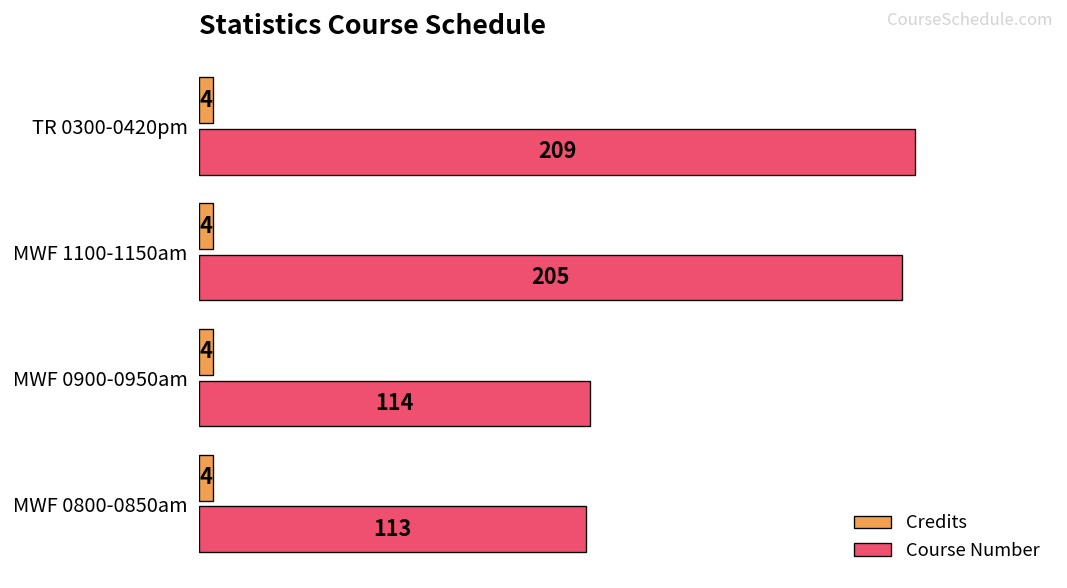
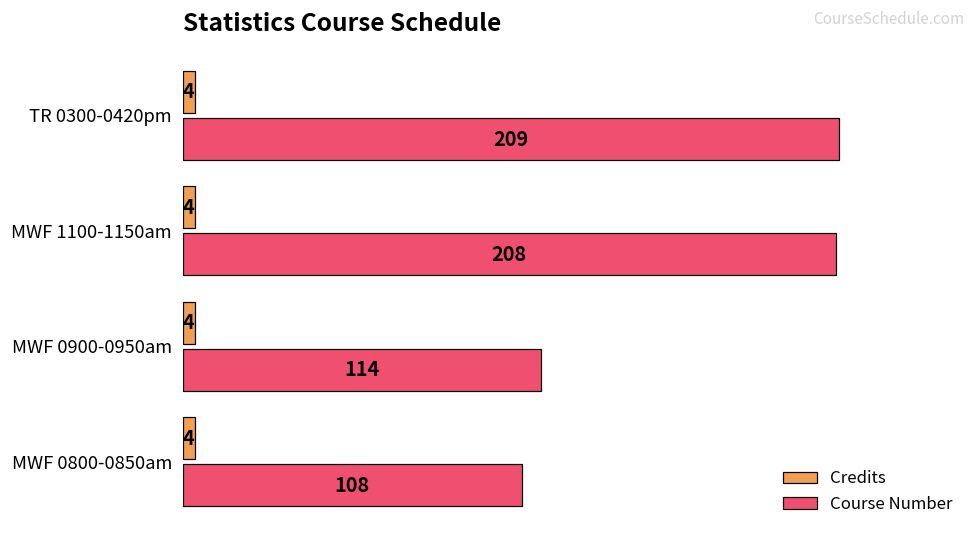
  {
    "Credits": {
      "TR 0300-0420pm": 4,
      "MWF 1100-1150am": 4,
      "MWF 0900-0950am": 4,
      "MWF 0800-0850am": 4
    },
    "Course Number": {
      "TR 0300-0420pm": 209,
-     "MWF 1100-1150am": 205,
+     "MWF 1100-1150am": 208,
      "MWF 0900-0950am": 114,
-     "MWF 0800-0850am": 113
+     "MWF 0800-0850am": 108
    }
  }
